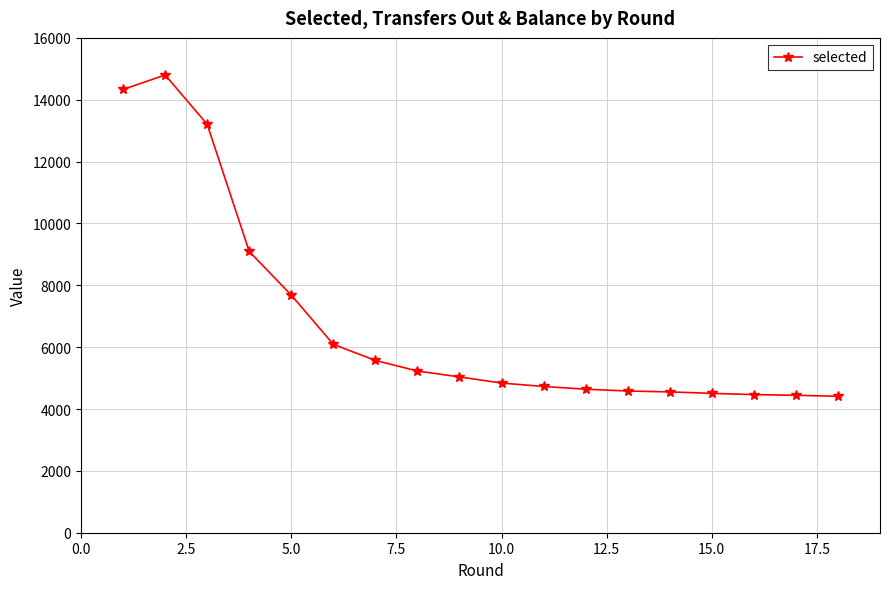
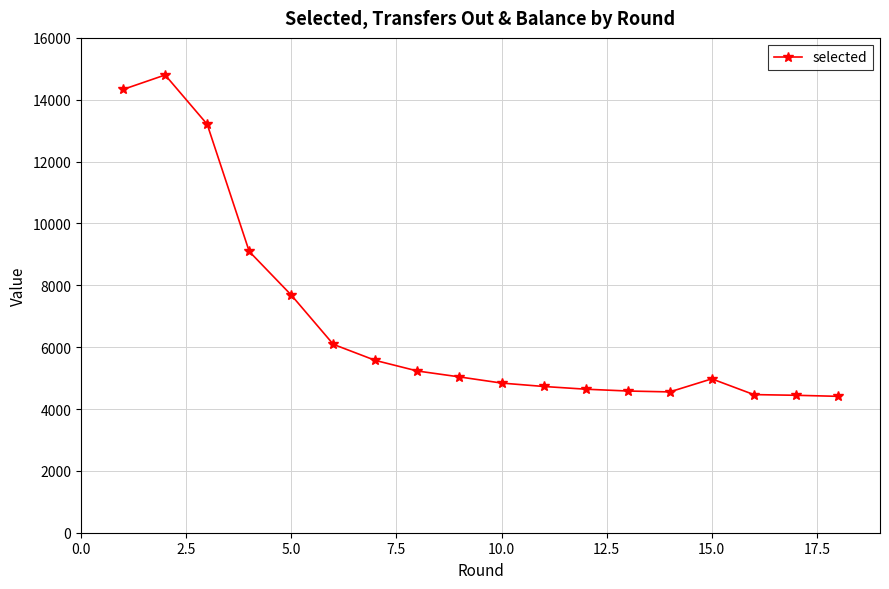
  {
    "5.0": 7700,
    "10.0": 4800,
-   "15.0": 4500
+   "15.0": 5000
  }
